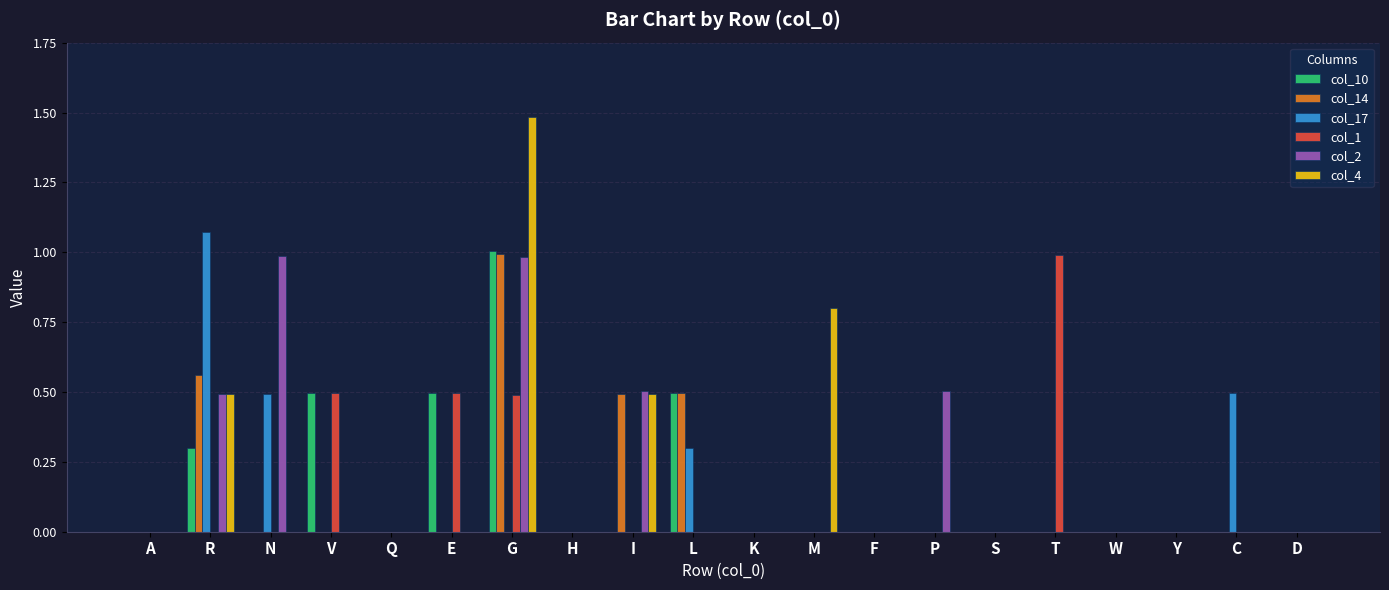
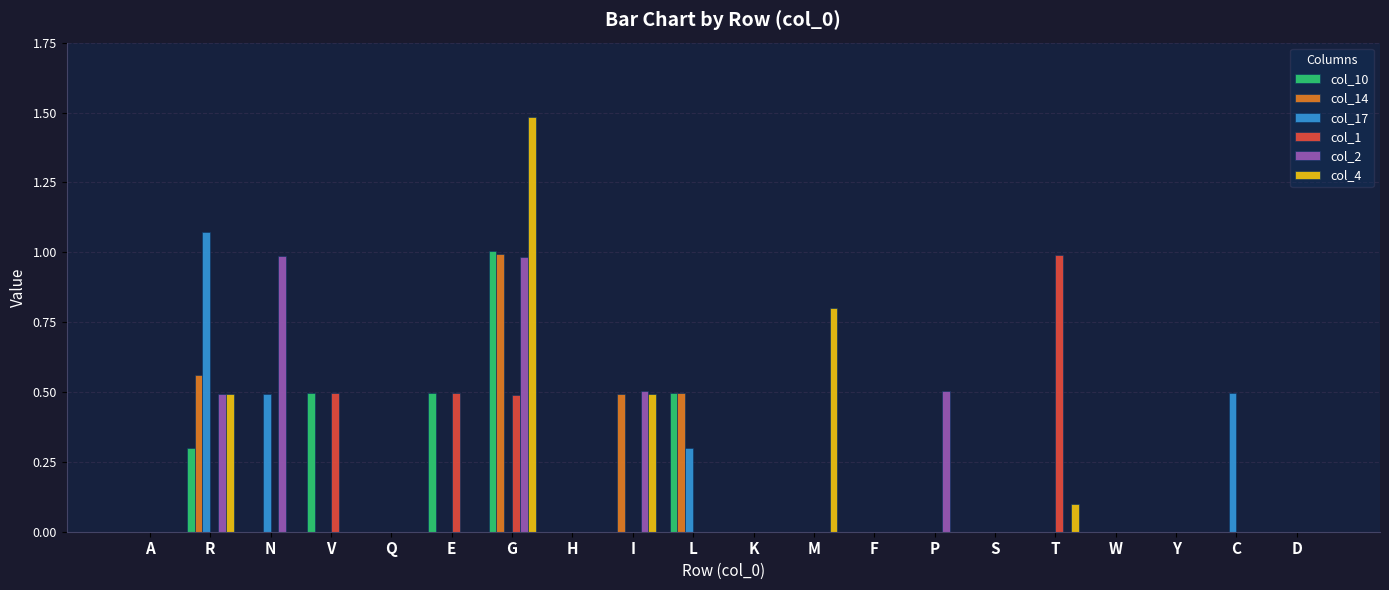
  {
    "col_10": {
      "A": 0.0,
      "R": 0.3,
      "N": 0.0,
      "V": 0.5,
      "Q": 0.0,
      "E": 0.5,
      "G": 1.0,
      "H": 0.0,
      "I": 0.0,
      "L": 0.5,
      "K": 0.0,
      "M": 0.0,
      "F": 0.0,
      "P": 0.0,
      "S": 0.0,
      "T": 0.0,
      "W": 0.0,
      "Y": 0.0,
      "C": 0.0,
      "D": 0.0
    },
    "col_17": {
      "A": 0.0,
      "R": 1.07,
      "N": 0.5,
      "V": 0.0,
      "Q": 0.0,
      "E": 0.0,
      "G": 0.0,
      "H": 0.0,
      "I": 0.0,
      "L": 0.3,
      "K": 0.0,
      "M": 0.0,
      "F": 0.0,
      "P": 0.0,
      "S": 0.0,
      "T": 0.0,
      "W": 0.0,
      "Y": 0.0,
      "C": 0.5,
      "D": 0.0
    },
    "col_2": {
      "A": 0.0,
      "R": 0.5,
      "N": 0.98,
      "V": 0.0,
      "Q": 0.0,
      "E": 0.0,
      "G": 0.98,
      "H": 0.0,
      "I": 0.5,
      "L": 0.0,
      "K": 0.0,
      "M": 0.0,
      "F": 0.0,
      "P": 0.5,
      "S": 0.0,
      "T": 0.0,
      "W": 0.0,
      "Y": 0.0,
      "C": 0.0,
      "D": 0.0
    },
    "col_4": {
      "A": 0.0,
      "R": 0.5,
      "N": 0.0,
      "V": 0.0,
      "Q": 0.0,
      "E": 0.0,
      "G": 1.48,
      "H": 0.0,
      "I": 0.5,
      "L": 0.0,
      "K": 0.0,
      "M": 0.8,
      "F": 0.0,
      "P": 0.0,
      "S": 0.0,
-     "T": 0.0,
+     "T": 0.1,
      "W": 0.0,
      "Y": 0.0,
      "C": 0.0,
      "D": 0.0
    }
  }
